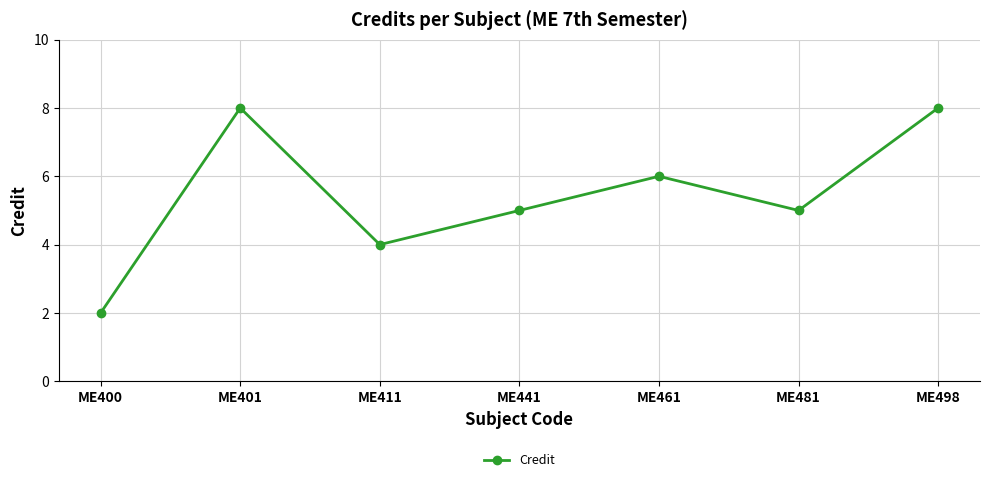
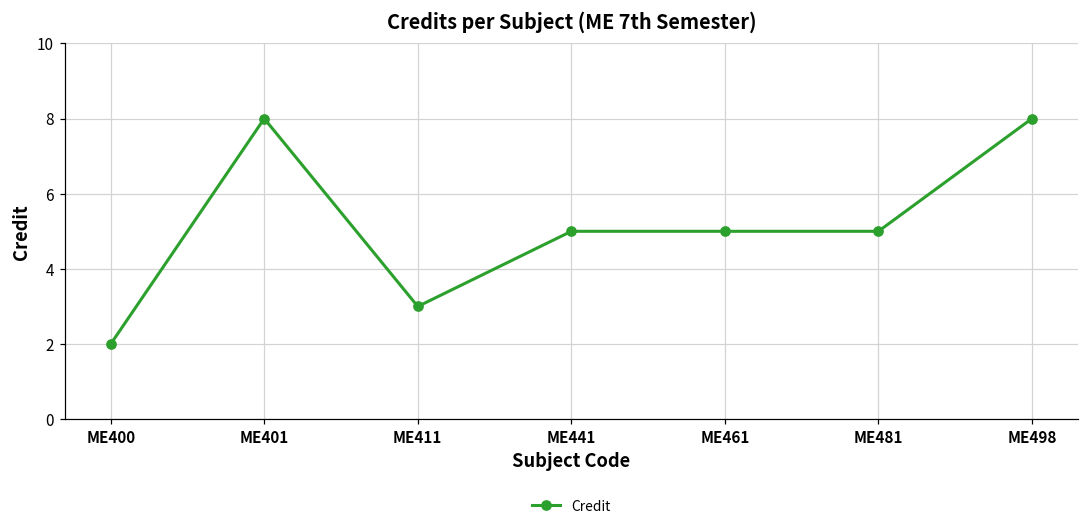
  {
    "ME400": 2,
    "ME401": 8,
-   "ME411": 4,
+   "ME411": 3,
    "ME441": 5,
-   "ME461": 6,
+   "ME461": 5,
    "ME481": 5,
    "ME498": 8
  }
